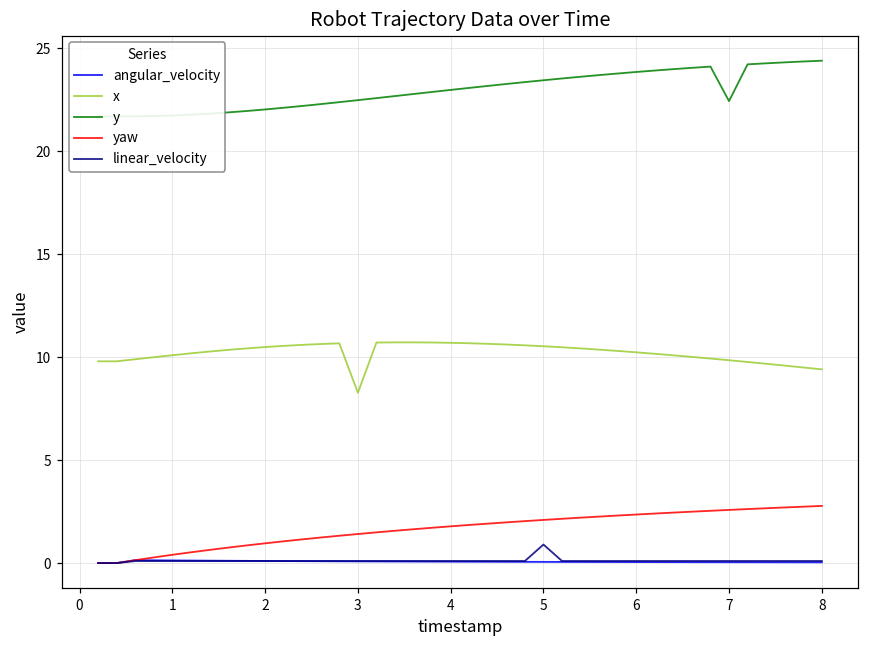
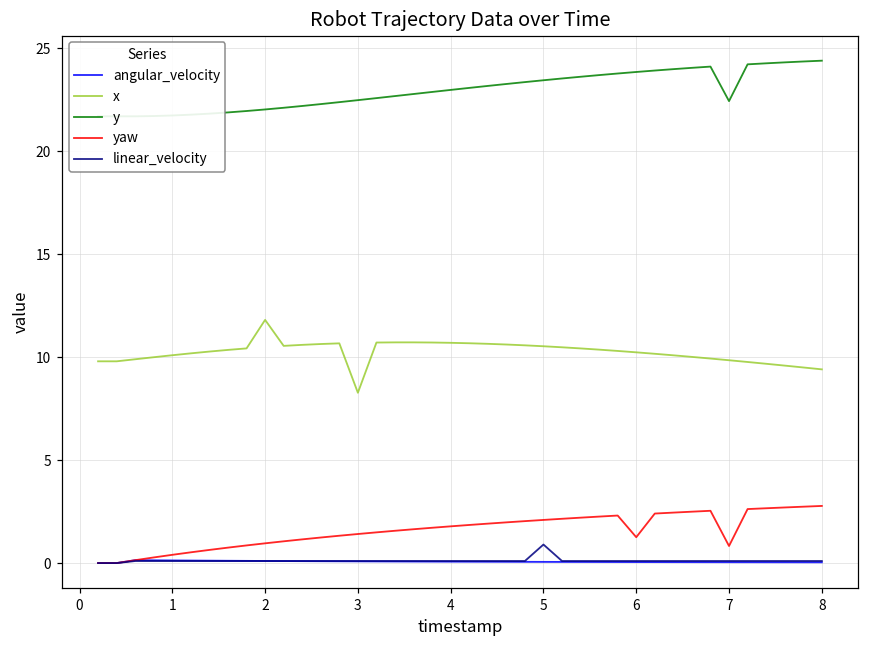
  {
    "angular_velocity": {
      "5": 0.1
    },
    "x": {
      "1": 10.1,
-     "2": 10.5,
+     "2": 11.8,
      "3": 8.3,
      "4": 10.7,
      "5": 10.5,
      "6": 10.2,
      "7": 9.9,
      "8": 9.4
    },
    "y": {
      "2": 22.0,
      "3": 22.5,
      "4": 23.0,
      "5": 23.5,
      "6": 23.9,
      "7": 22.4,
      "8": 24.4
    },
    "yaw": {
      "1": 0.4,
      "2": 1.0,
      "3": 1.4,
      "4": 1.8,
      "5": 2.1,
-     "6": 2.4,
-     "7": 2.6,
+     "6": 1.3,
+     "7": 0.8,
      "8": 2.8
    },
    "linear_velocity": {
      "5": 0.9
    }
  }
